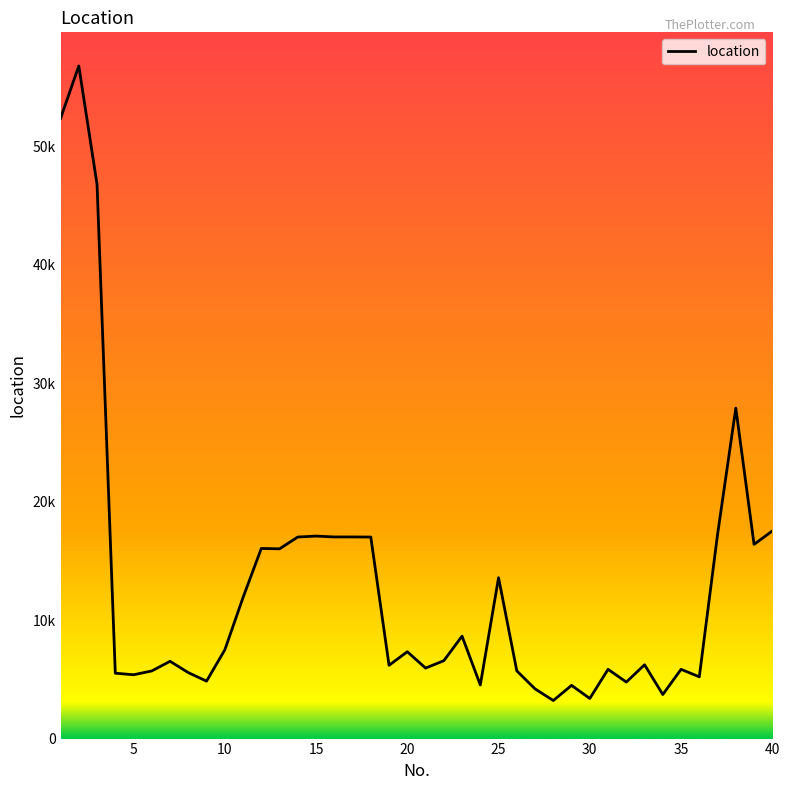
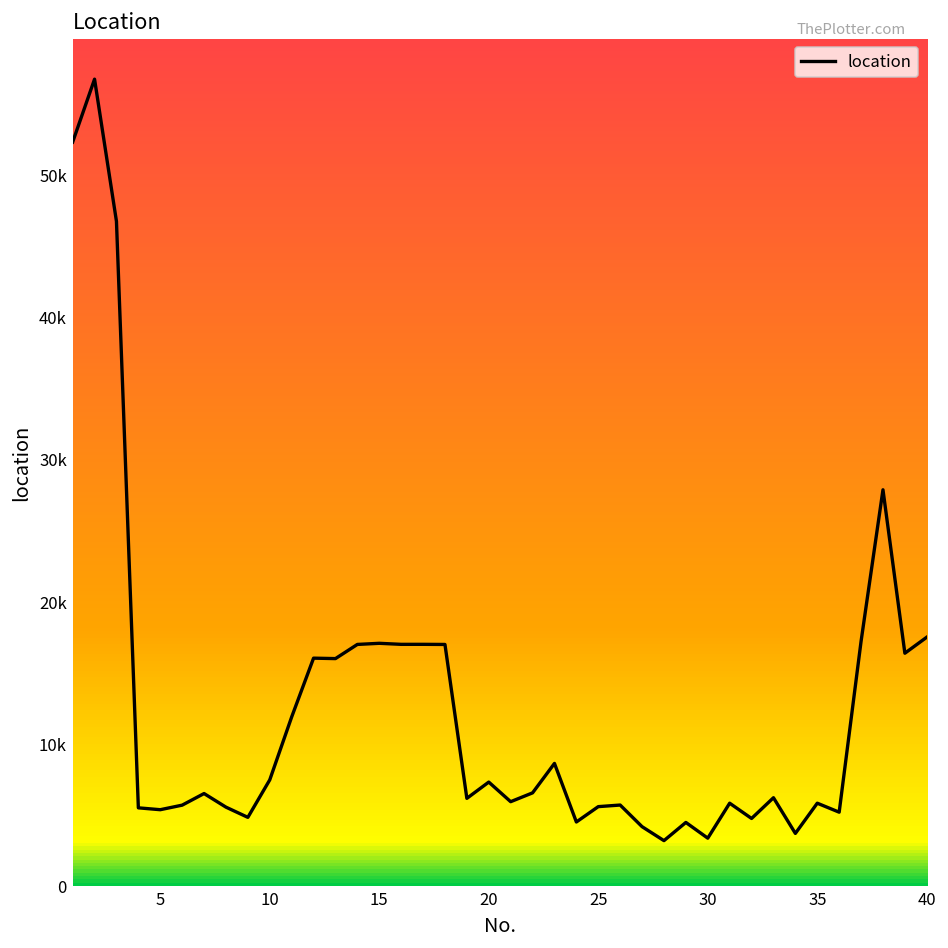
  {
    "5": 5400,
    "10": 7500,
    "15": 17100,
    "20": 7300,
-   "25": 13600,
+   "25": 5600,
    "30": 3400,
    "35": 5800,
    "40": 17500
  }
